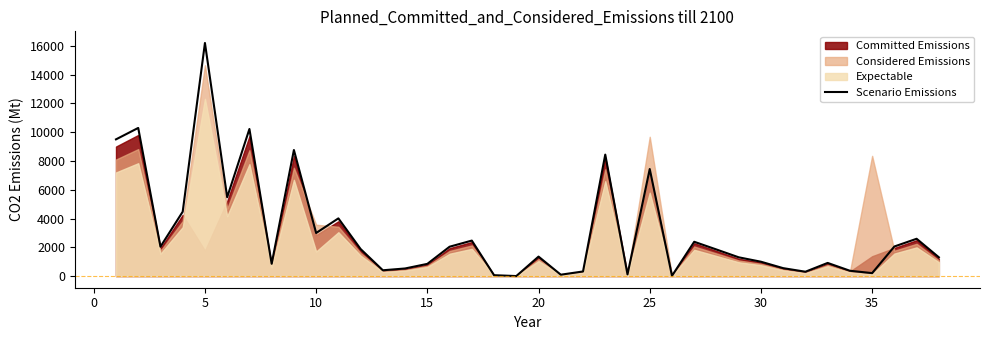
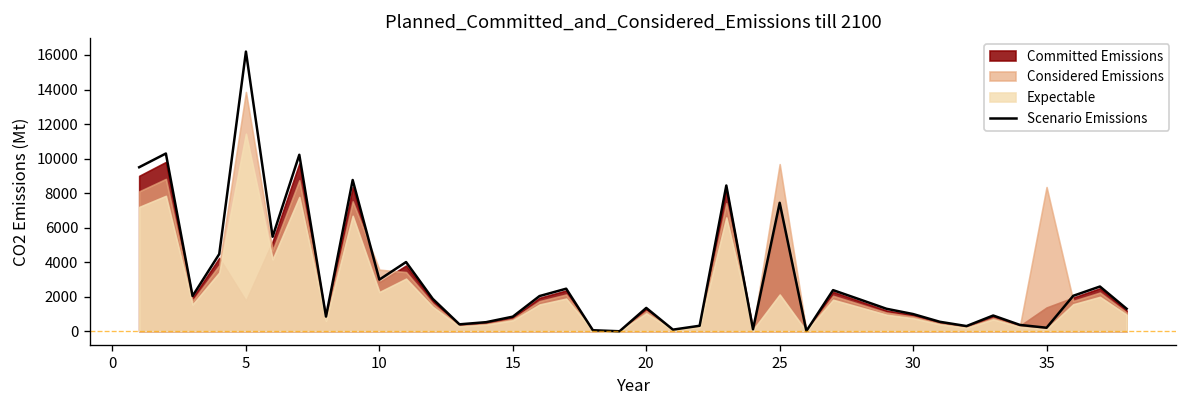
  {
    "Scenario Emissions": {
      "5": 16200,
      "25": 7400
    },
    "Committed Emissions": {
      "5": 1800,
      "25": 7200,
      "35": 1400
    },
    "Considered Emissions": {
-     "5": 14600,
+     "5": 13900,
      "10": 3600,
      "25": 9700,
      "35": 8400
    },
    "Expectable": {
-     "5": 12300,
-     "10": 1700,
-     "25": 5800
+     "5": 11400,
+     "10": 2300,
+     "25": 2100
    }
  }
